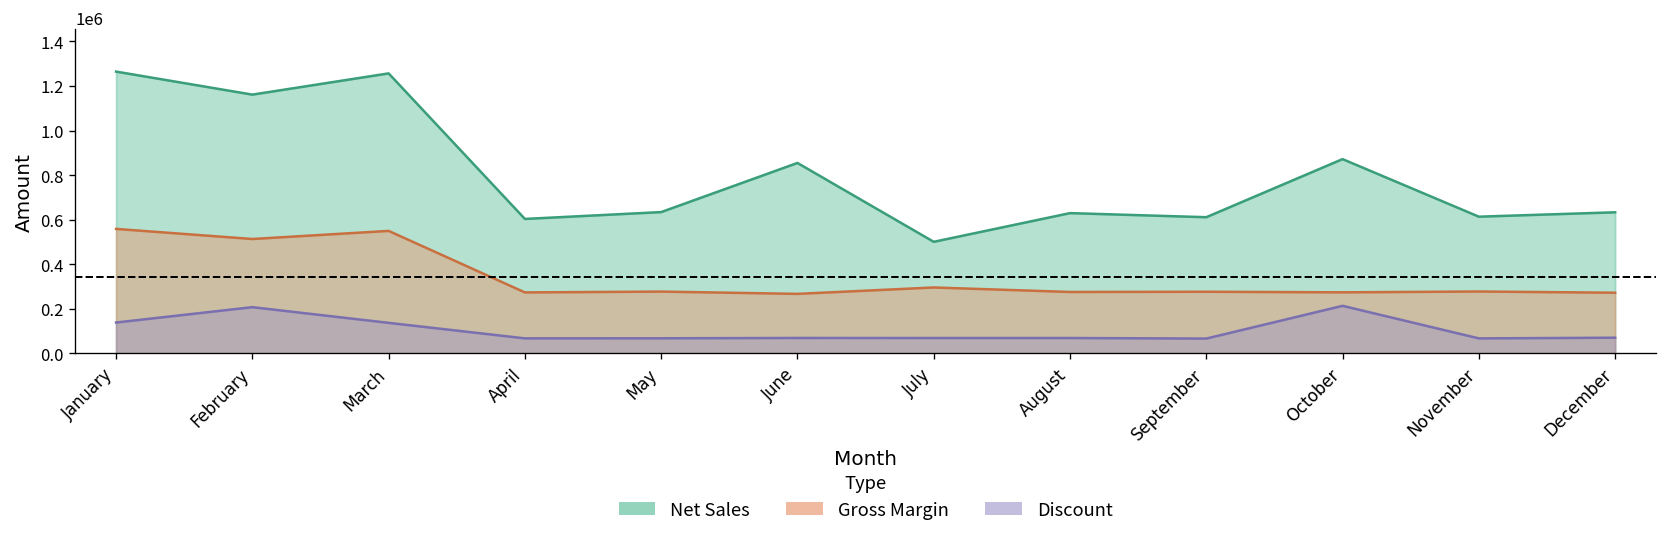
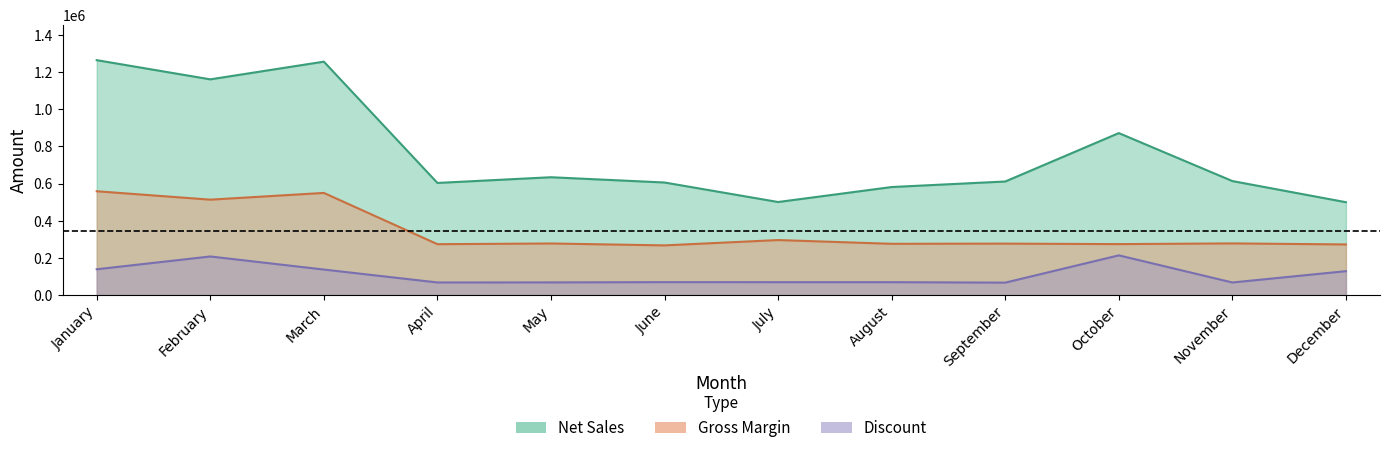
  {
    "Net Sales": {
      "January": 1260000,
      "February": 1160000,
      "March": 1260000,
      "April": 600000,
      "May": 630000,
-     "June": 850000,
+     "June": 610000,
      "July": 500000,
-     "August": 630000,
+     "August": 580000,
      "September": 610000,
      "October": 870000,
      "November": 610000,
-     "December": 630000
+     "December": 500000
    },
    "Gross Margin": {
      "January": 560000,
      "February": 510000,
      "March": 550000,
      "April": 270000,
      "May": 280000,
      "June": 270000,
      "July": 300000,
      "August": 280000,
      "September": 280000,
      "October": 270000,
      "November": 280000,
      "December": 270000
    },
    "Discount": {
      "January": 140000,
      "February": 210000,
      "March": 140000,
      "April": 70000,
      "May": 70000,
      "June": 70000,
      "July": 70000,
      "August": 70000,
      "September": 70000,
      "October": 210000,
      "November": 70000,
-     "December": 70000
+     "December": 130000
    }
  }
